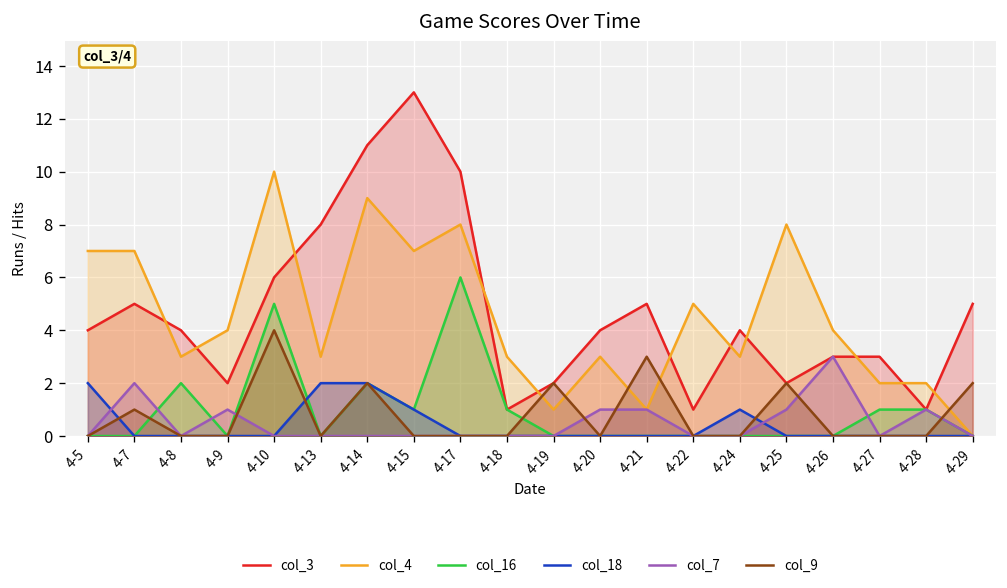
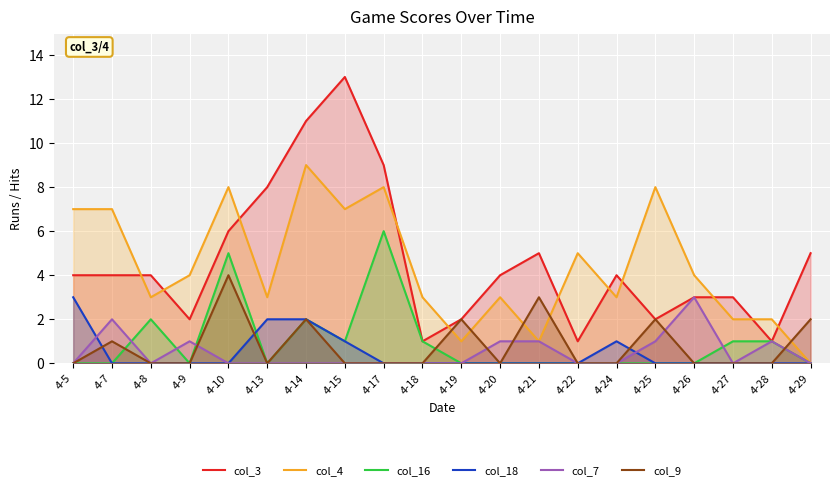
  {
    "col_3": {
      "4-5": 4,
-     "4-7": 5,
+     "4-7": 4,
      "4-8": 4,
      "4-9": 2,
      "4-10": 6,
      "4-13": 8,
      "4-14": 11,
      "4-15": 13,
-     "4-17": 10,
+     "4-17": 9,
      "4-20": 4,
      "4-21": 5,
      "4-22": 1,
      "4-24": 4,
      "4-27": 3,
      "4-29": 5
    },
    "col_4": {
      "4-5": 7,
      "4-7": 7,
      "4-8": 3,
      "4-9": 4,
-     "4-10": 10,
+     "4-10": 8,
      "4-13": 3,
      "4-14": 9,
      "4-15": 7,
      "4-17": 8,
      "4-18": 3,
      "4-19": 1,
      "4-20": 3,
      "4-22": 5,
      "4-24": 3,
      "4-25": 8,
      "4-26": 4,
      "4-27": 2,
      "4-28": 2
    },
    "col_16": {
      "4-8": 2,
      "4-10": 5,
      "4-17": 6,
      "4-27": 1
    },
    "col_18": {
-     "4-5": 2,
+     "4-5": 3,
      "4-13": 2,
      "4-24": 1
    },
    "col_7": {
      "4-7": 2,
      "4-9": 1,
      "4-14": 0,
      "4-20": 1,
      "4-25": 1
    },
    "col_9": {
      "4-7": 1,
      "4-10": 4,
      "4-21": 3,
      "4-29": 2
    }
  }
